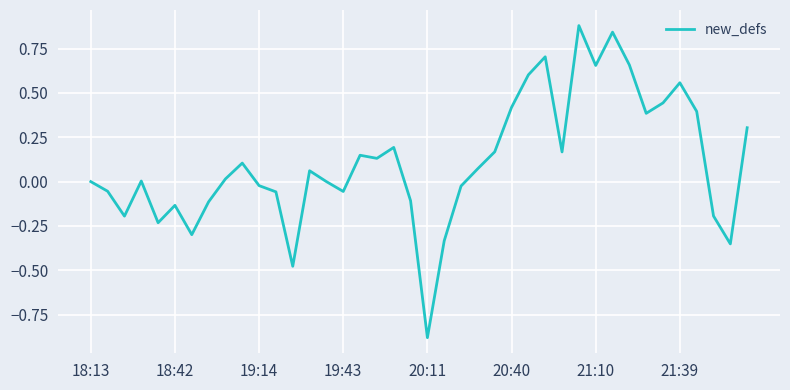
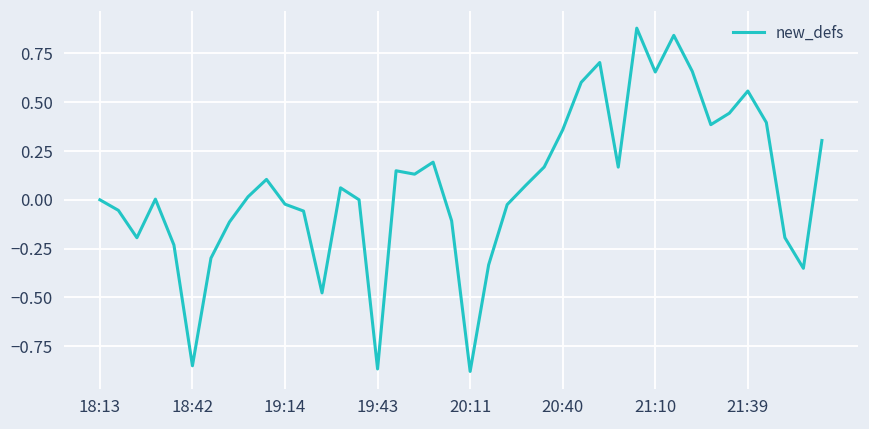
  {
    "18:13": 0.00,
-   "18:42": -0.13,
+   "18:42": -0.85,
    "19:14": -0.02,
-   "19:43": -0.06,
+   "19:43": -0.87,
    "20:11": -0.88,
-   "20:40": 0.42,
+   "20:40": 0.36,
    "21:10": 0.65,
    "21:39": 0.56
  }
